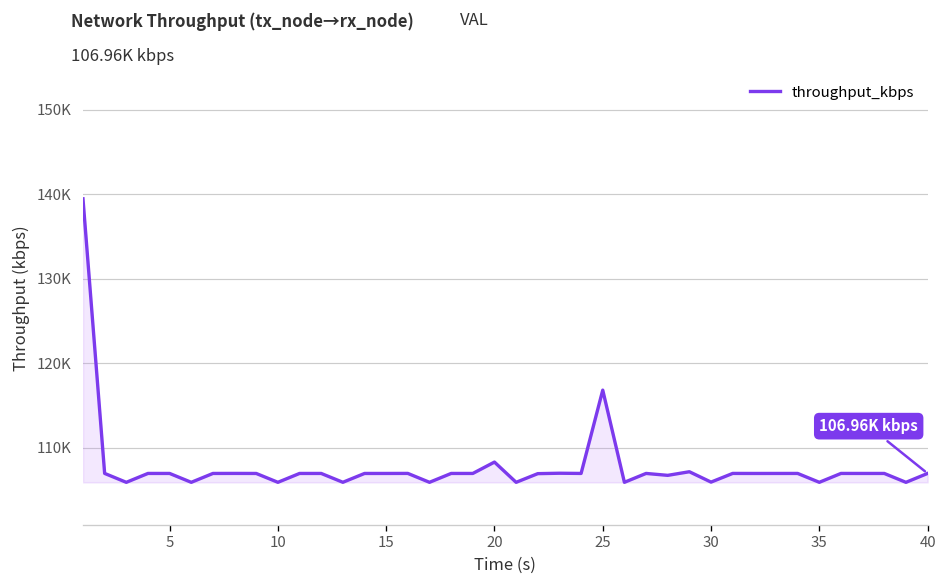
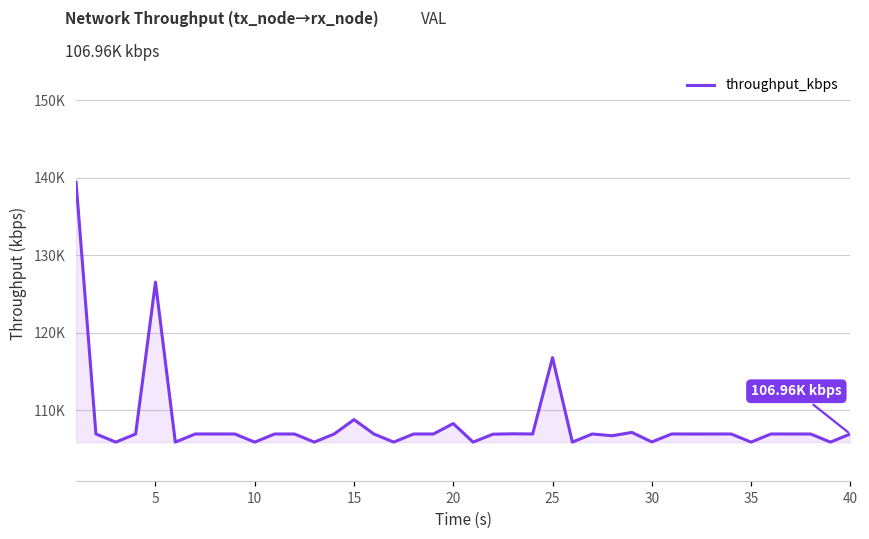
  {
-   "5": 107000,
+   "5": 127000,
    "10": 106000,
-   "15": 107000,
+   "15": 109000,
    "20": 108000,
    "25": 117000,
    "30": 106000,
    "35": 106000,
    "40": 107000
  }
